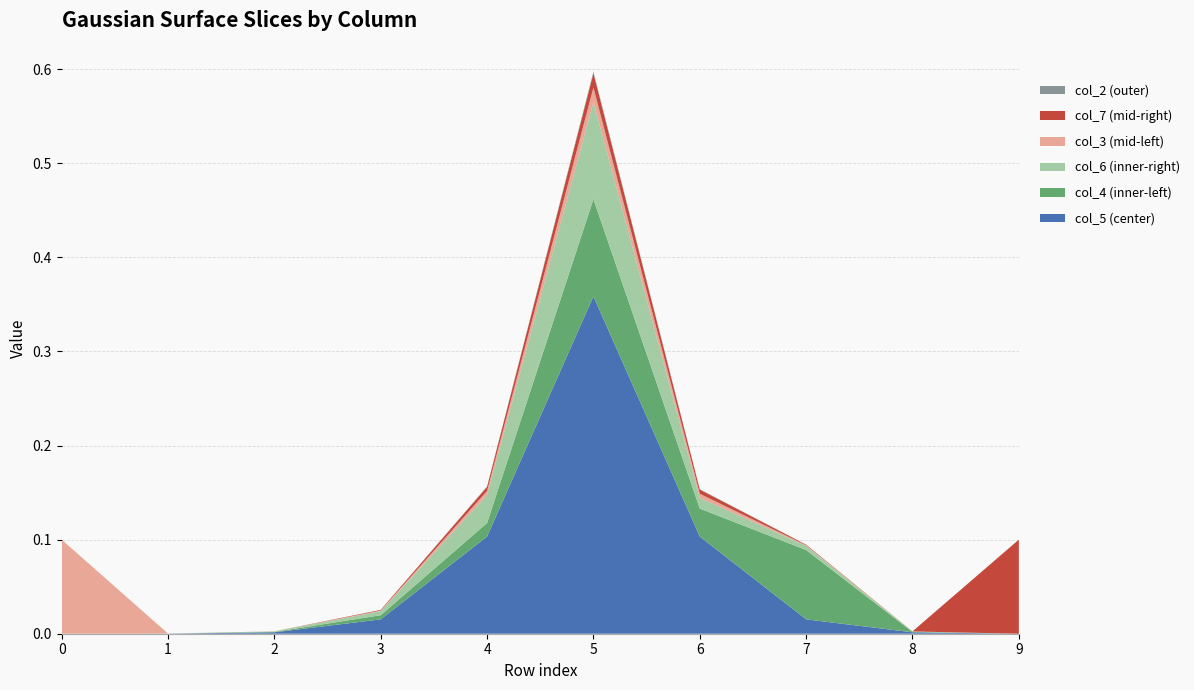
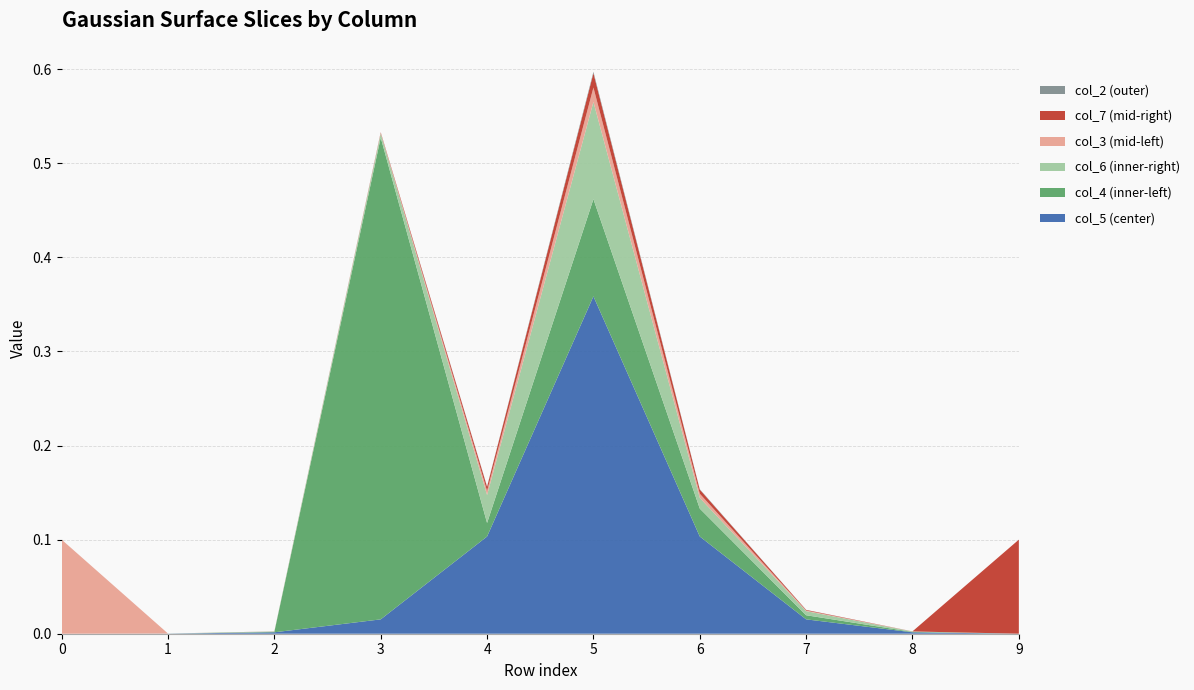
  {
    "col_5 (center)": {
      "3": 0.02,
      "4": 0.10,
      "5": 0.36,
      "6": 0.10,
      "7": 0.02
    },
    "col_4 (inner-left)": {
-     "3": 0.00,
+     "3": 0.51,
      "4": 0.01,
      "5": 0.10,
      "6": 0.03,
-     "7": 0.07
+     "7": 0.00
    },
    "col_6 (inner-right)": {
      "4": 0.03,
      "5": 0.10,
      "6": 0.01
    },
    "col_3 (mid-left)": {
      "4": 0.00,
      "5": 0.02,
      "6": 0.00
    }
  }
